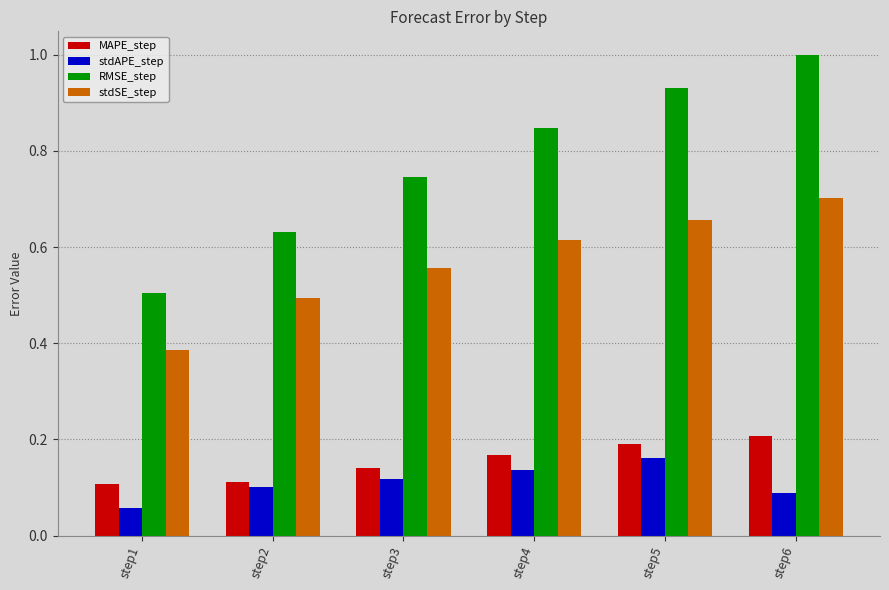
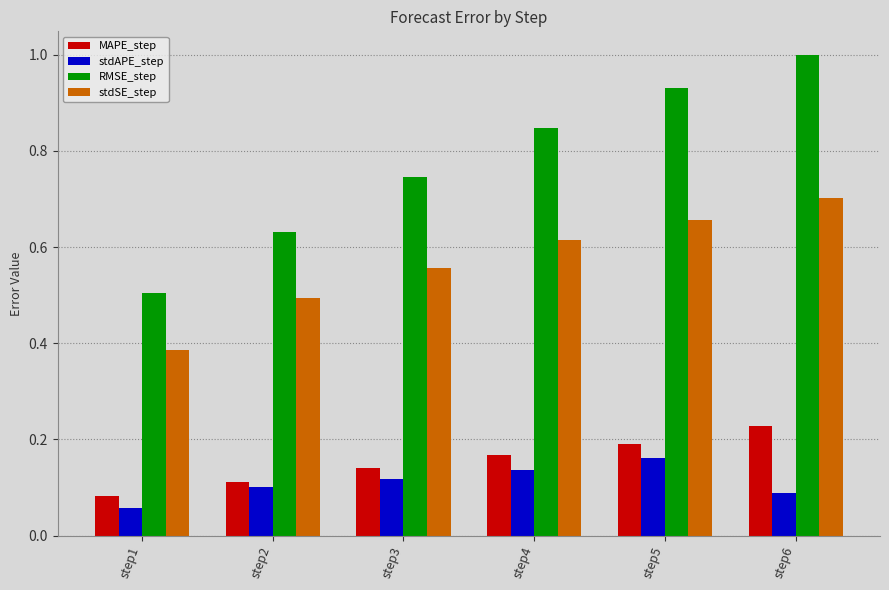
  {
    "MAPE_step": {
-     "step1": 0.11,
+     "step1": 0.08,
      "step2": 0.11,
      "step3": 0.14,
      "step4": 0.17,
      "step5": 0.19,
-     "step6": 0.21
+     "step6": 0.23
    },
    "stdAPE_step": {
      "step1": 0.06,
      "step2": 0.10,
      "step3": 0.12,
      "step4": 0.14,
      "step5": 0.16,
      "step6": 0.09
    },
    "RMSE_step": {
      "step1": 0.50,
      "step2": 0.63,
      "step3": 0.75,
      "step4": 0.85,
      "step5": 0.93,
      "step6": 1.00
    },
    "stdSE_step": {
      "step1": 0.39,
      "step2": 0.49,
      "step3": 0.56,
      "step4": 0.62,
      "step5": 0.66,
      "step6": 0.70
    }
  }
